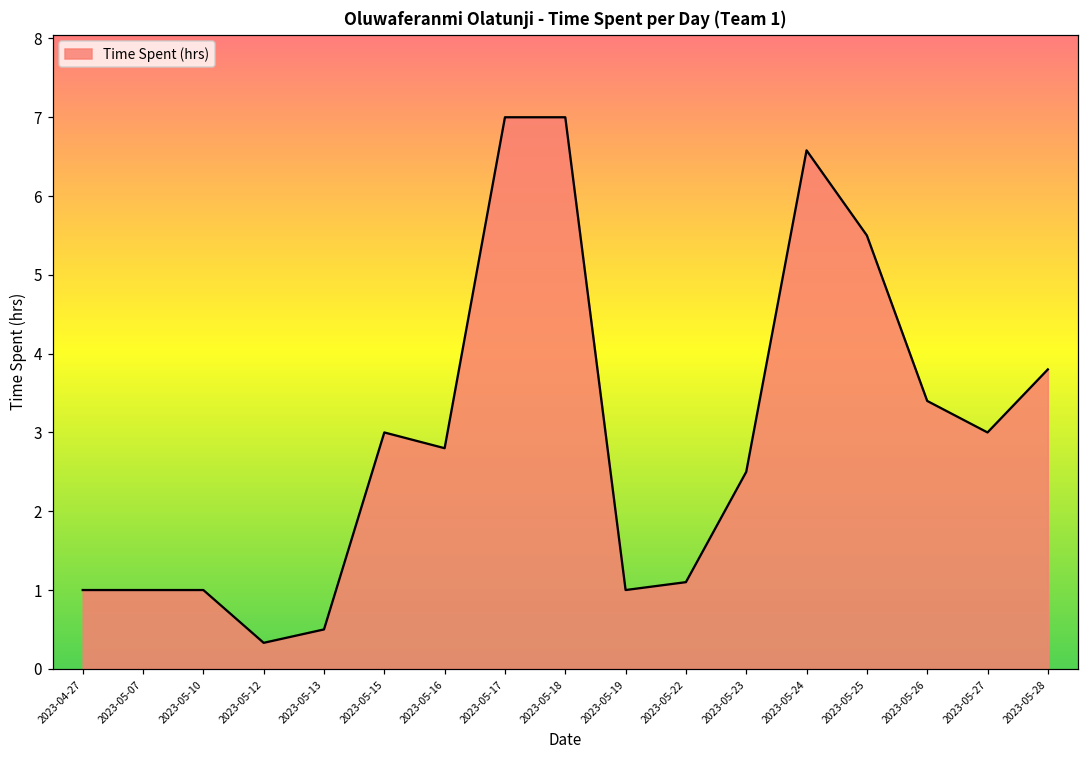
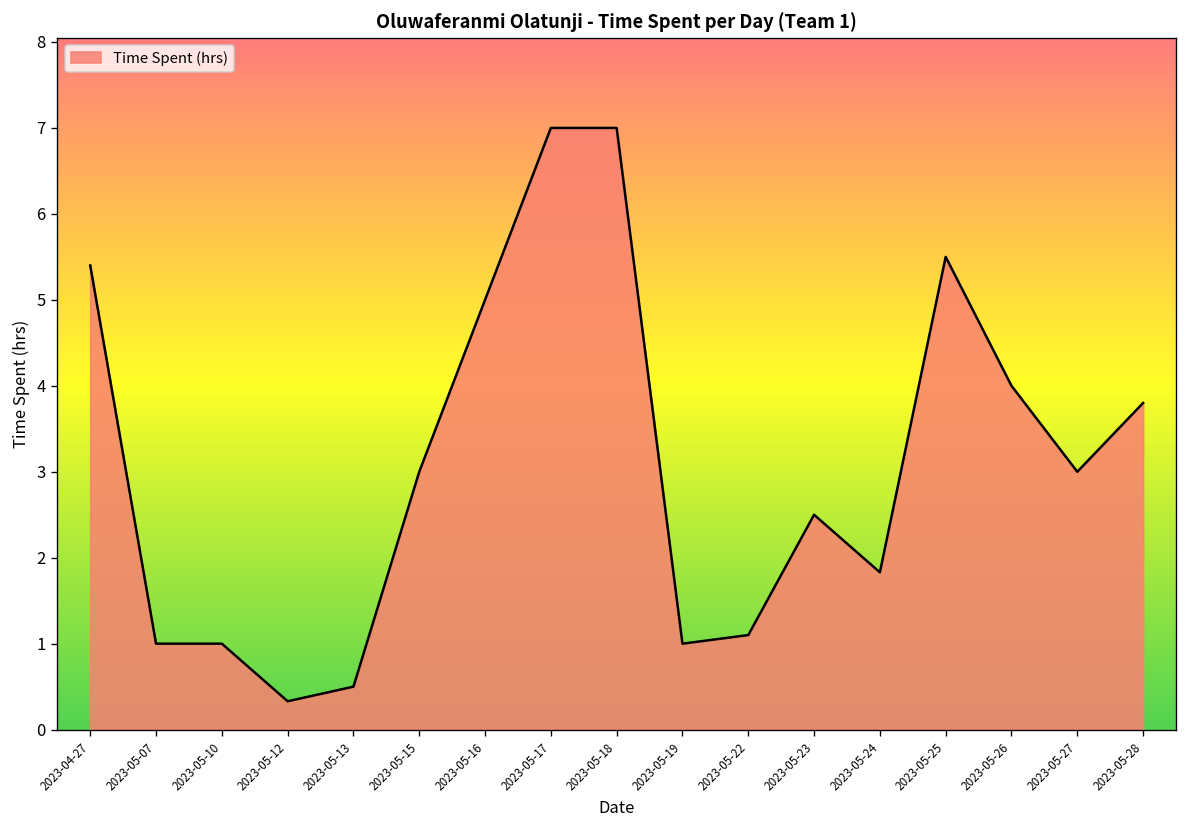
  {
-   "2023-04-27": 1.0,
+   "2023-04-27": 5.4,
    "2023-05-07": 1.0,
    "2023-05-10": 1.0,
    "2023-05-12": 0.3,
    "2023-05-13": 0.5,
    "2023-05-15": 3.0,
-   "2023-05-16": 2.8,
+   "2023-05-16": 5.0,
    "2023-05-17": 7.0,
    "2023-05-18": 7.0,
    "2023-05-19": 1.0,
    "2023-05-22": 1.1,
    "2023-05-23": 2.5,
-   "2023-05-24": 6.6,
+   "2023-05-24": 1.8,
    "2023-05-25": 5.5,
-   "2023-05-26": 3.4,
+   "2023-05-26": 4.0,
    "2023-05-27": 3.0,
    "2023-05-28": 3.8
  }
